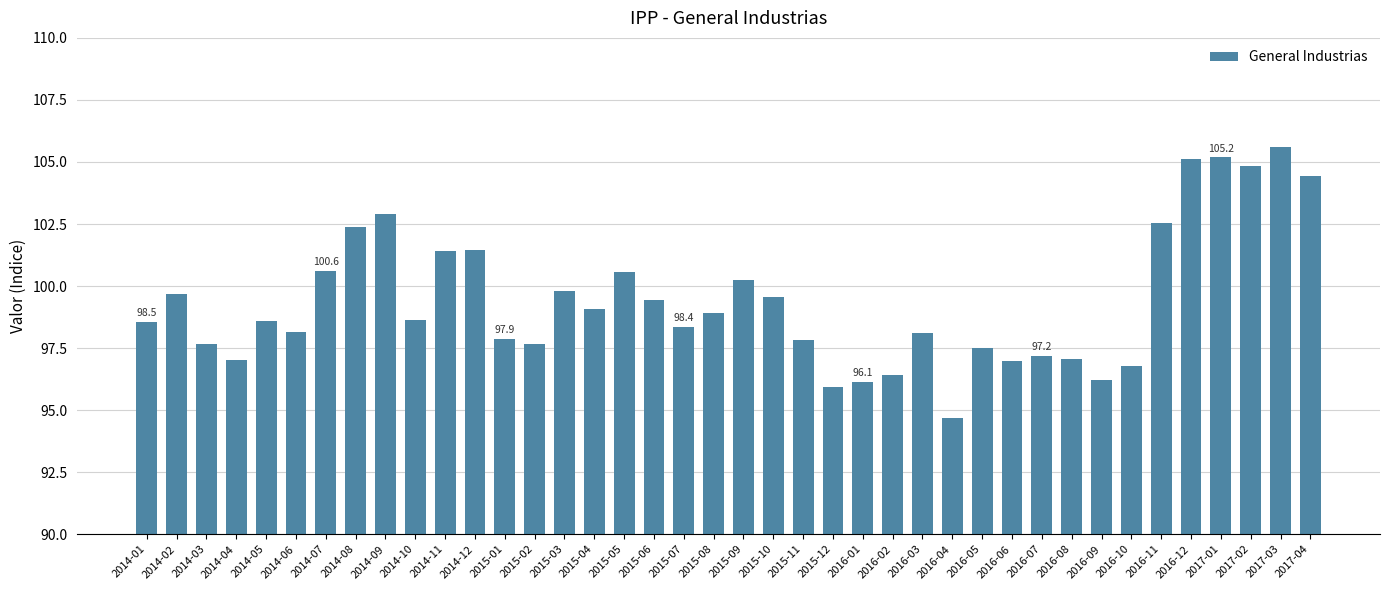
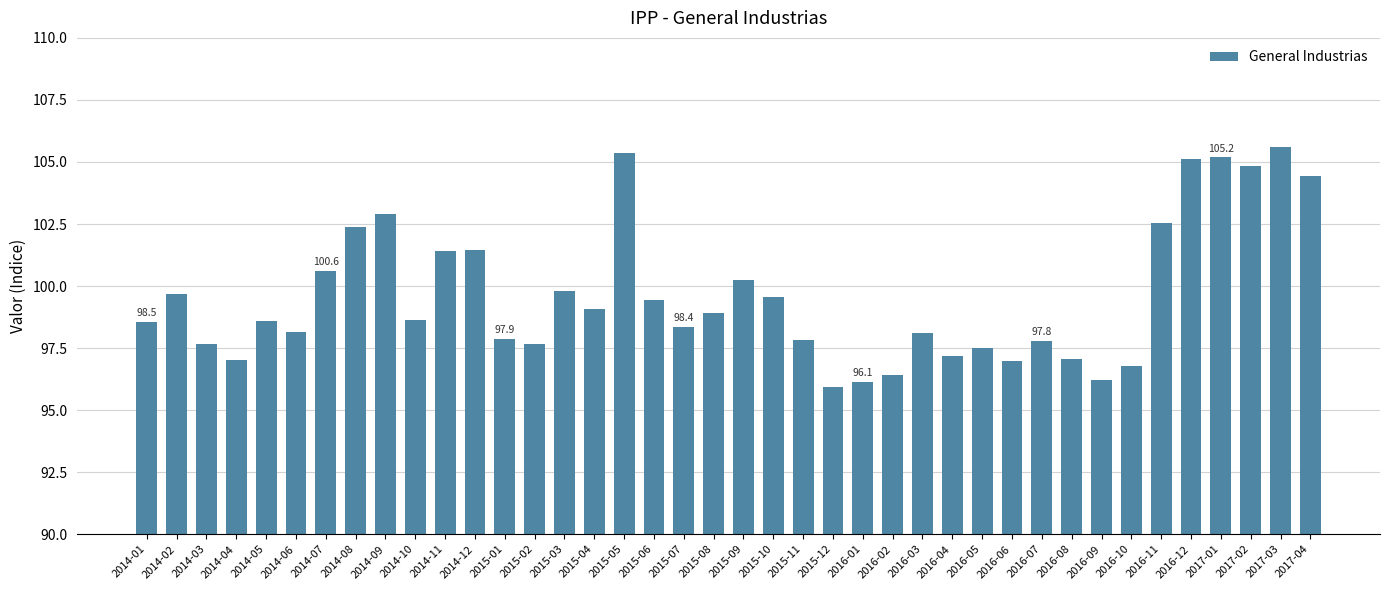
  {
    "2014-01": 98.5,
    "2014-07": 100.6,
    "2015-01": 97.9,
-   "2015-05": 100.6,
+   "2015-05": 105.4,
    "2015-07": 98.4,
    "2016-01": 96.1,
-   "2016-04": 94.7,
-   "2016-07": 97.2,
+   "2016-04": 97.2,
+   "2016-07": 97.8,
    "2017-01": 105.2
  }
